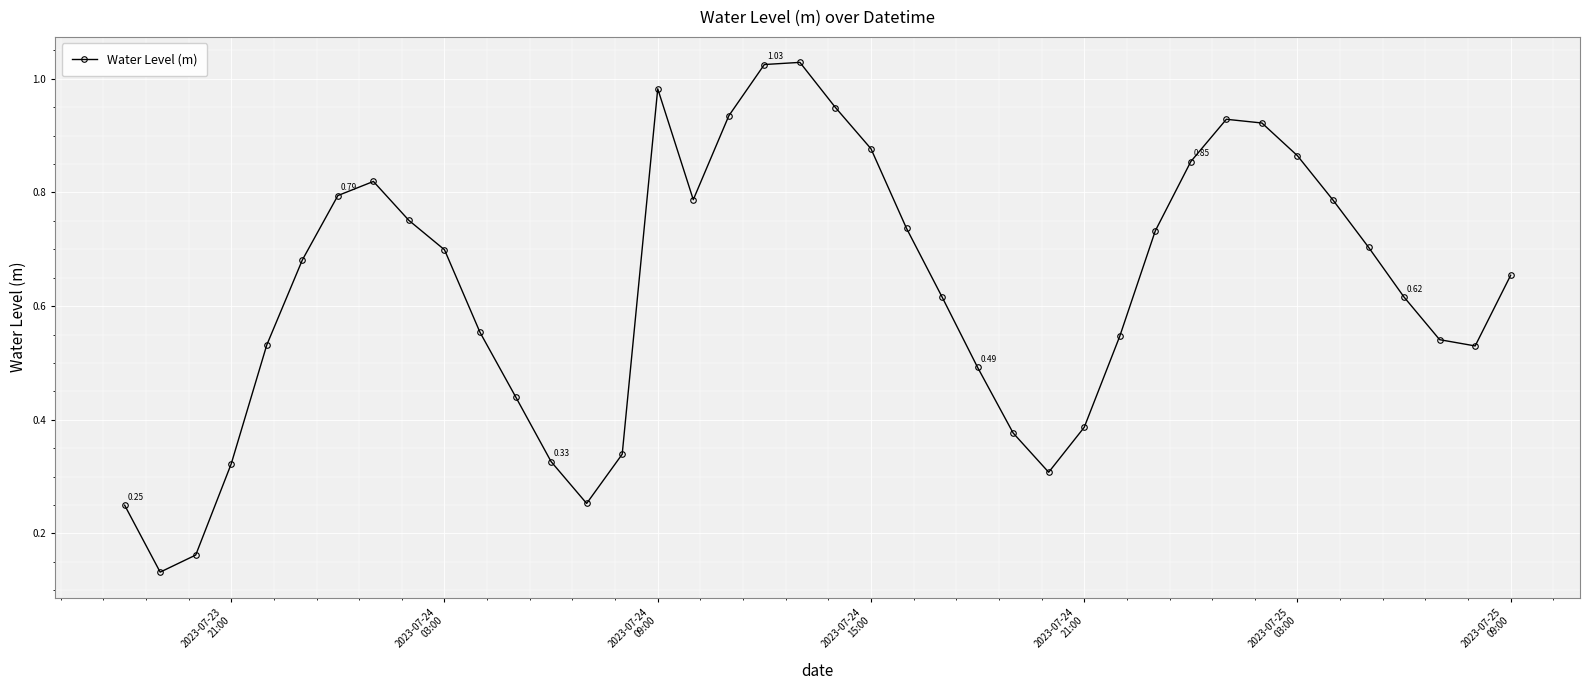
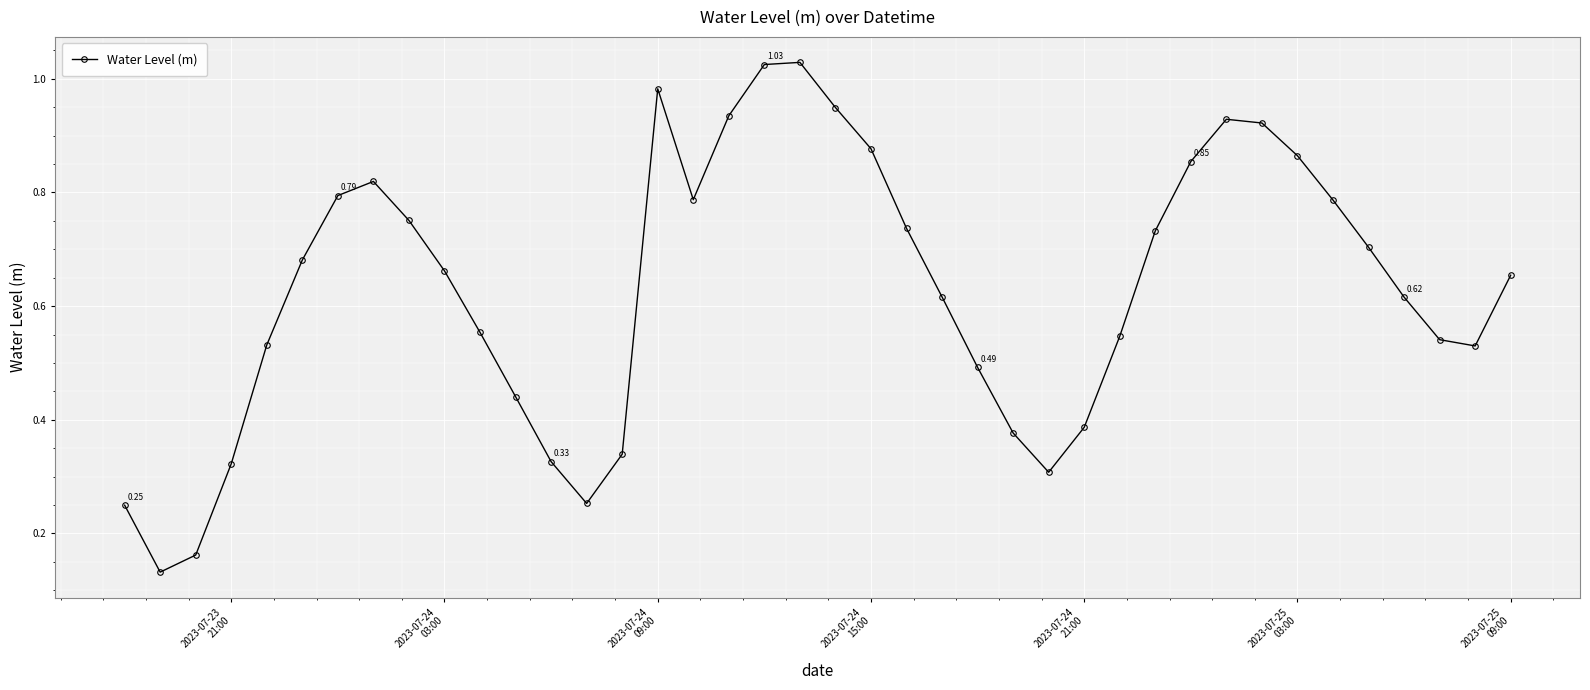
  {
    "2023-07-23 21:00": 0.32,
-   "2023-07-24 03:00": 0.70,
+   "2023-07-24 03:00": 0.66,
    "2023-07-24 09:00": 0.98,
    "2023-07-24 15:00": 0.88,
    "2023-07-24 21:00": 0.39,
    "2023-07-25 03:00": 0.86,
    "2023-07-25 09:00": 0.65
  }
